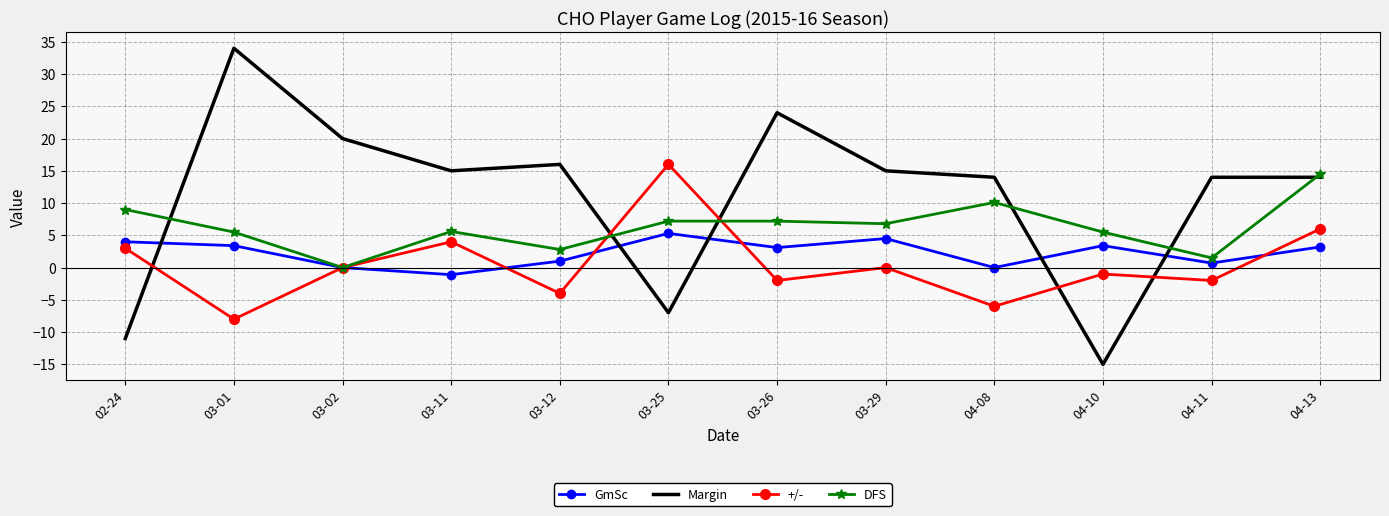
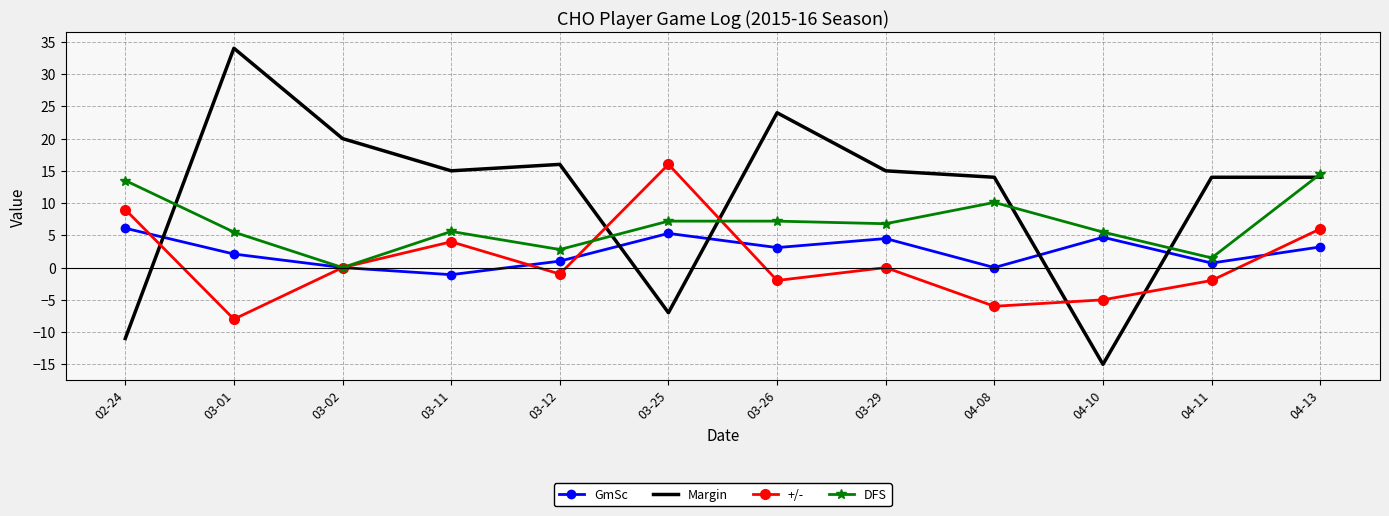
  {
    "GmSc": {
-     "02-24": 4,
-     "03-01": 3,
+     "02-24": 6,
+     "03-01": 2,
      "03-11": -1,
      "03-12": 1,
      "03-25": 5,
      "03-26": 3,
      "03-29": 5,
      "04-08": 0,
-     "04-10": 3,
+     "04-10": 5,
      "04-11": 1,
      "04-13": 3
    },
    "Margin": {
      "02-24": -11,
      "03-01": 34,
      "03-02": 20,
      "03-11": 15,
      "03-12": 16,
      "03-25": -7,
      "03-26": 24,
      "03-29": 15,
      "04-08": 14,
      "04-10": -15,
      "04-11": 14,
      "04-13": 14
    },
    "+/-": {
-     "02-24": 3,
+     "02-24": 9,
      "03-01": -8,
      "03-11": 4,
-     "03-12": -4,
+     "03-12": -1,
      "03-25": 16,
      "03-26": -2,
      "03-29": 0,
      "04-08": -6,
-     "04-10": -1,
+     "04-10": -5,
      "04-11": -2,
      "04-13": 6
    },
    "DFS": {
-     "02-24": 9,
+     "02-24": 14,
      "03-01": 6,
      "03-11": 6,
      "03-12": 3,
      "03-25": 7,
      "03-26": 7,
      "03-29": 7,
      "04-08": 10,
      "04-10": 6,
      "04-11": 2,
      "04-13": 15
    }
  }
